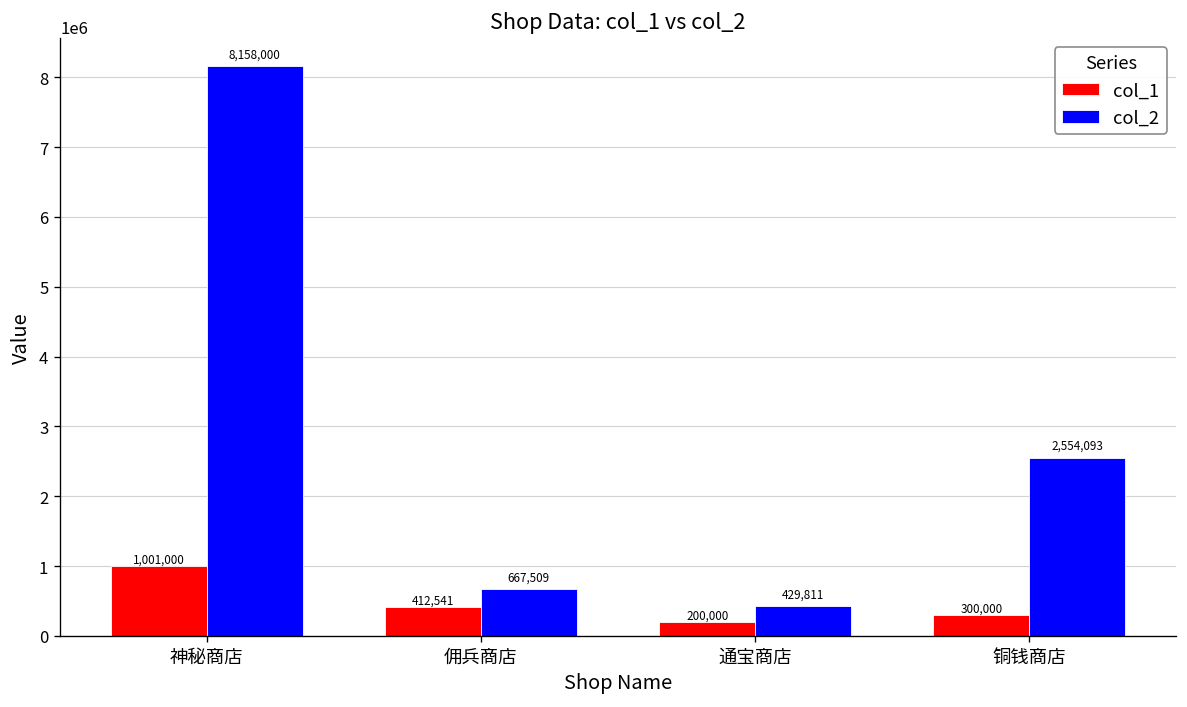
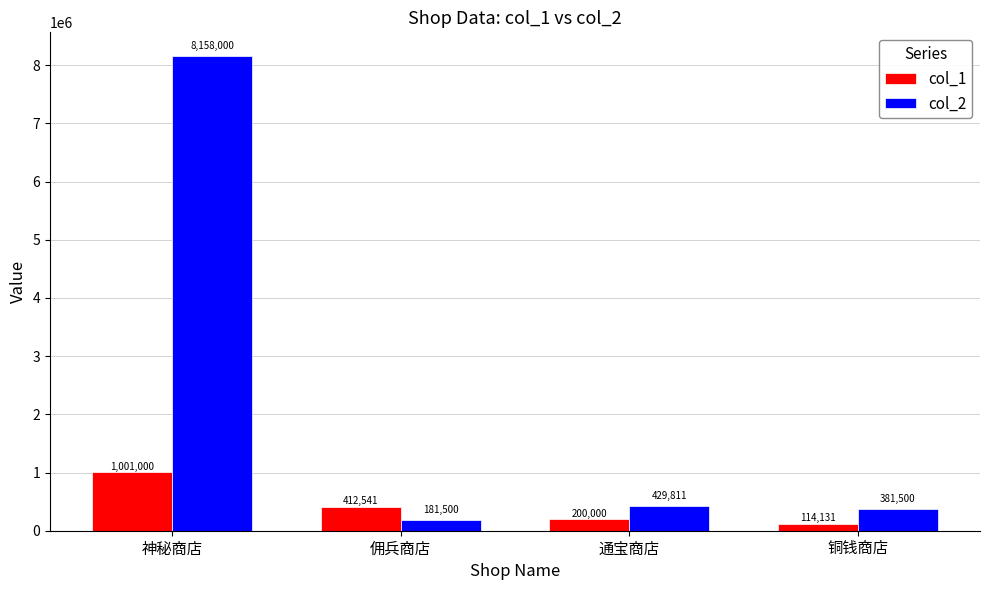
  {
    "col_1": {
      "神秘商店": "1,001,000",
      "佣兵商店": "412,541",
      "通宝商店": "200,000",
-     "铜钱商店": "300,000"
+     "铜钱商店": "114,131"
    },
    "col_2": {
      "神秘商店": "8,158,000",
-     "佣兵商店": "667,509",
+     "佣兵商店": "181,500",
      "通宝商店": "429,811",
-     "铜钱商店": "2,554,093"
+     "铜钱商店": "381,500"
    }
  }
